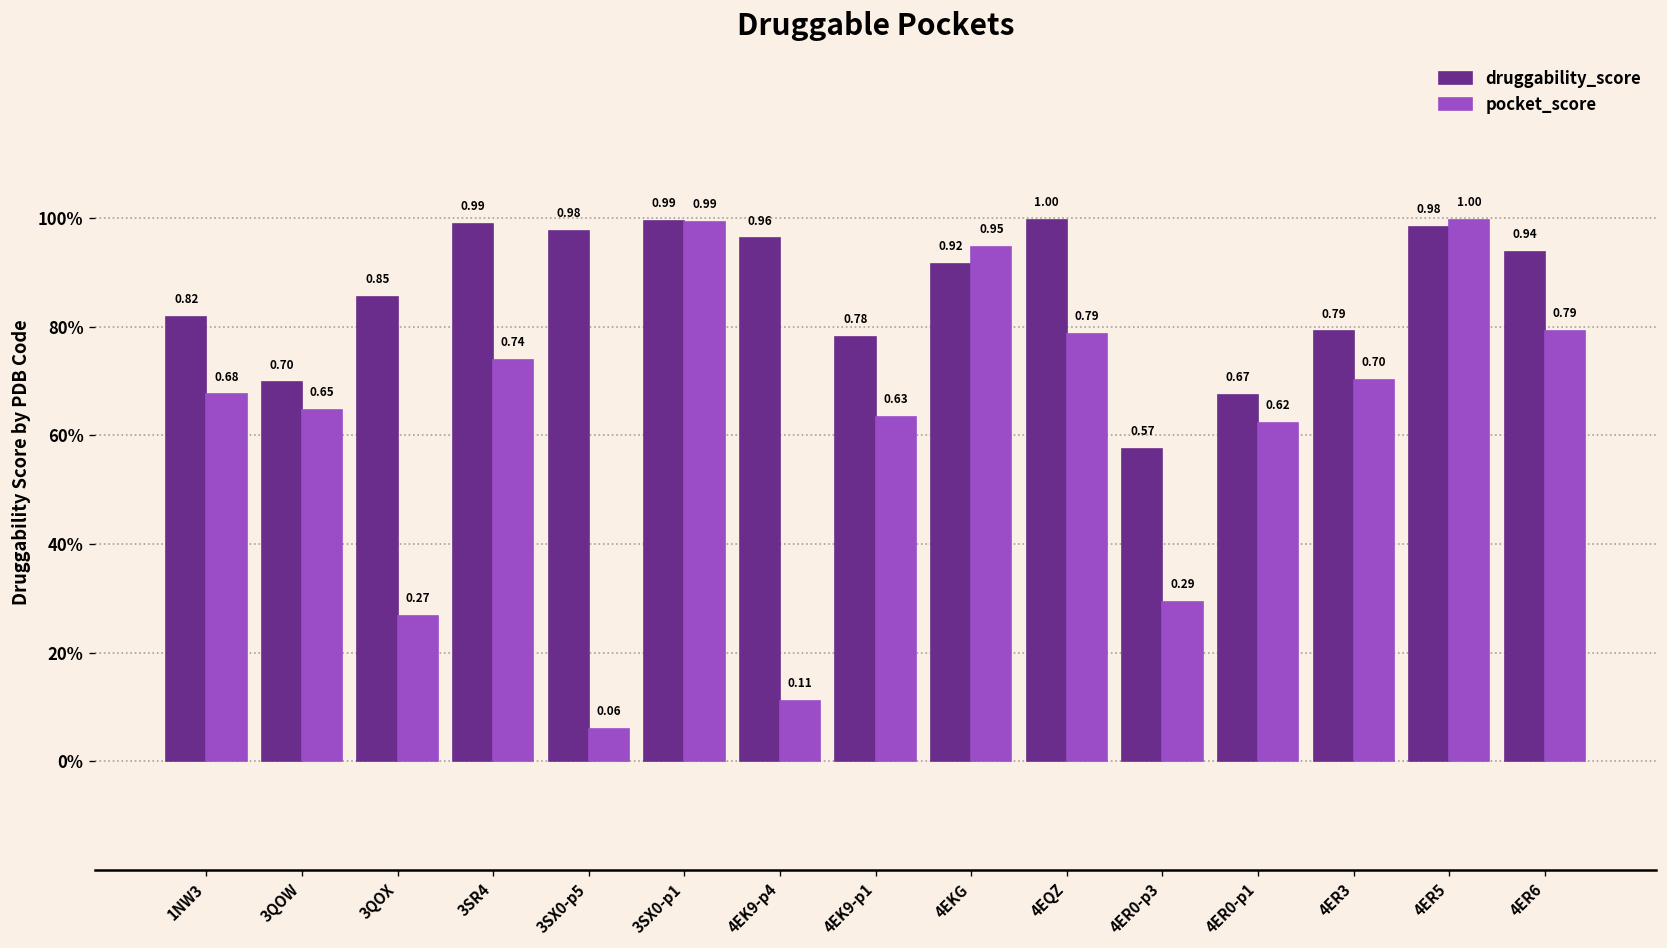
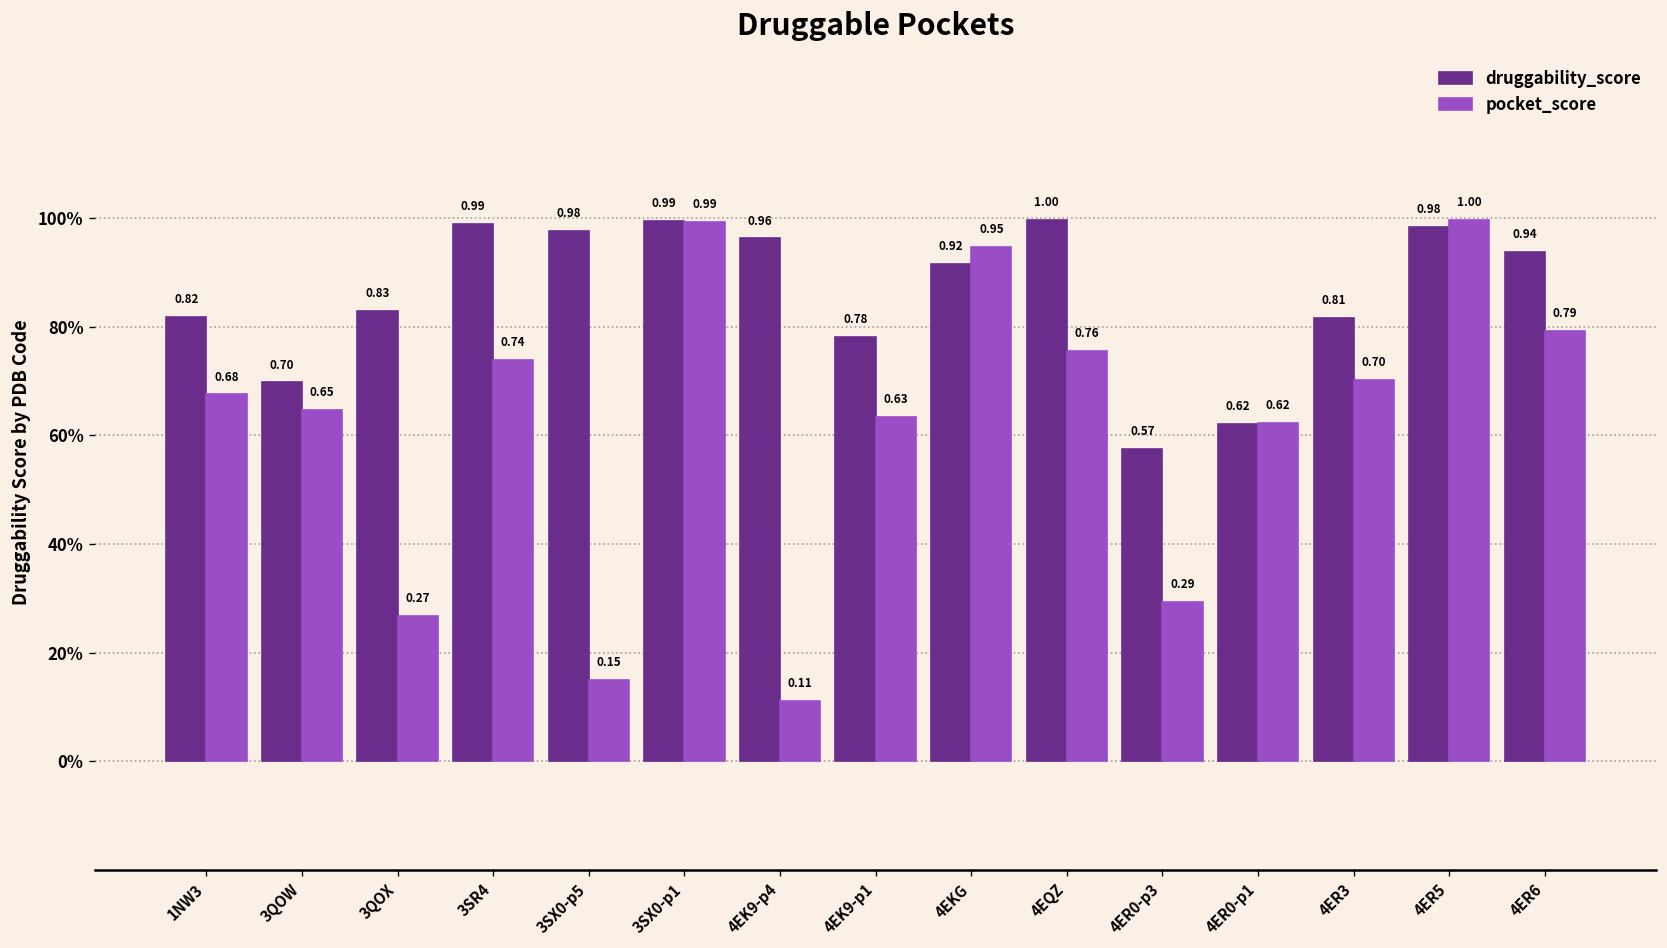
  {
    "druggability_score": {
      "1NW3": 0.82,
      "3QOW": 0.70,
-     "3QOX": 0.85,
+     "3QOX": 0.83,
      "3SR4": 0.99,
      "3SX0-p5": 0.98,
      "3SX0-p1": 0.99,
      "4EK9-p4": 0.96,
      "4EK9-p1": 0.78,
      "4EKG": 0.92,
      "4EQZ": 1.00,
      "4ER0-p3": 0.57,
-     "4ER0-p1": 0.67,
-     "4ER3": 0.79,
+     "4ER0-p1": 0.62,
+     "4ER3": 0.81,
      "4ER5": 0.98,
      "4ER6": 0.94
    },
    "pocket_score": {
      "1NW3": 0.68,
      "3QOW": 0.65,
      "3QOX": 0.27,
      "3SR4": 0.74,
-     "3SX0-p5": 0.06,
+     "3SX0-p5": 0.15,
      "3SX0-p1": 0.99,
      "4EK9-p4": 0.11,
      "4EK9-p1": 0.63,
      "4EKG": 0.95,
-     "4EQZ": 0.79,
+     "4EQZ": 0.76,
      "4ER0-p3": 0.29,
      "4ER0-p1": 0.62,
      "4ER3": 0.70,
      "4ER5": 1.00,
      "4ER6": 0.79
    }
  }
